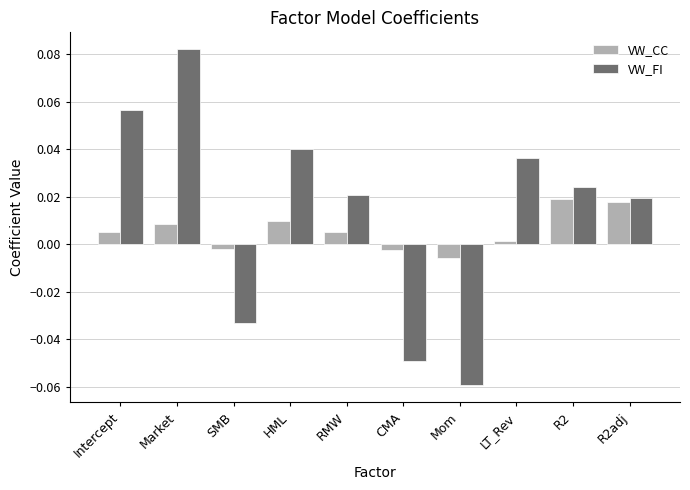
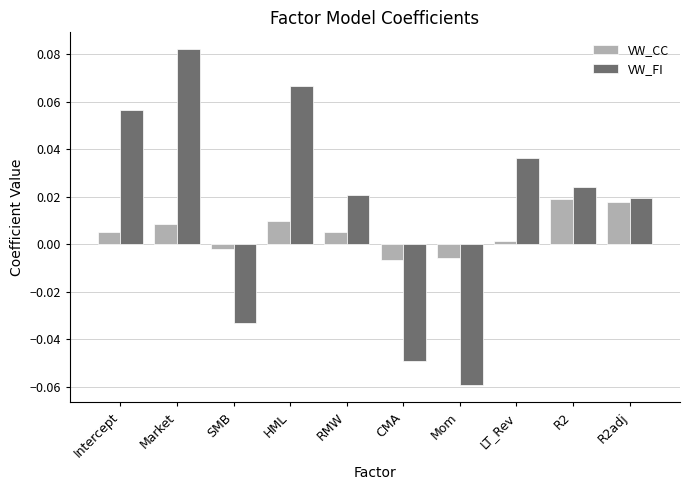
  {
    "VW_CC": {
      "Intercept": 0.005,
      "Market": 0.009,
      "SMB": -0.002,
      "HML": 0.010,
      "RMW": 0.005,
-     "CMA": -0.002,
+     "CMA": -0.007,
      "Mom": -0.006,
      "LT_Rev": 0.001,
      "R2": 0.019,
      "R2adj": 0.018
    },
    "VW_FI": {
      "Intercept": 0.057,
      "Market": 0.082,
      "SMB": -0.033,
-     "HML": 0.040,
+     "HML": 0.066,
      "RMW": 0.021,
      "CMA": -0.049,
      "Mom": -0.060,
      "LT_Rev": 0.036,
      "R2": 0.024,
      "R2adj": 0.019
    }
  }
